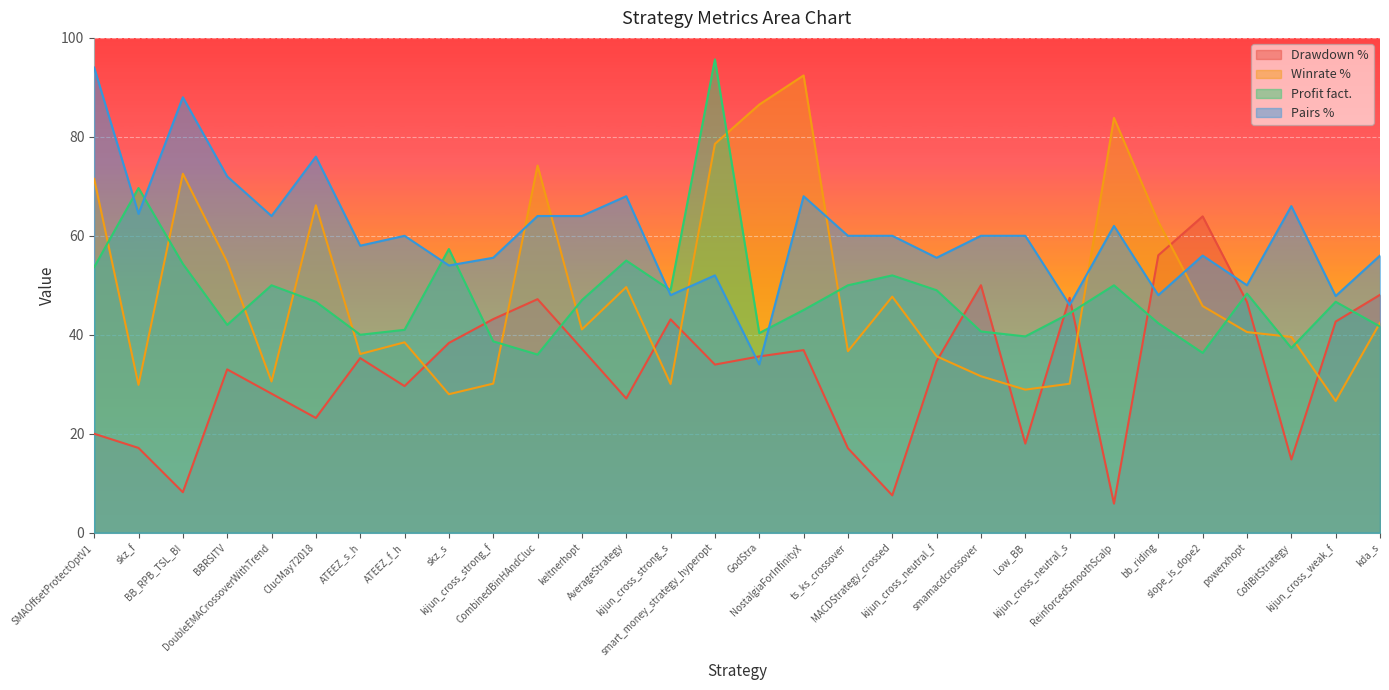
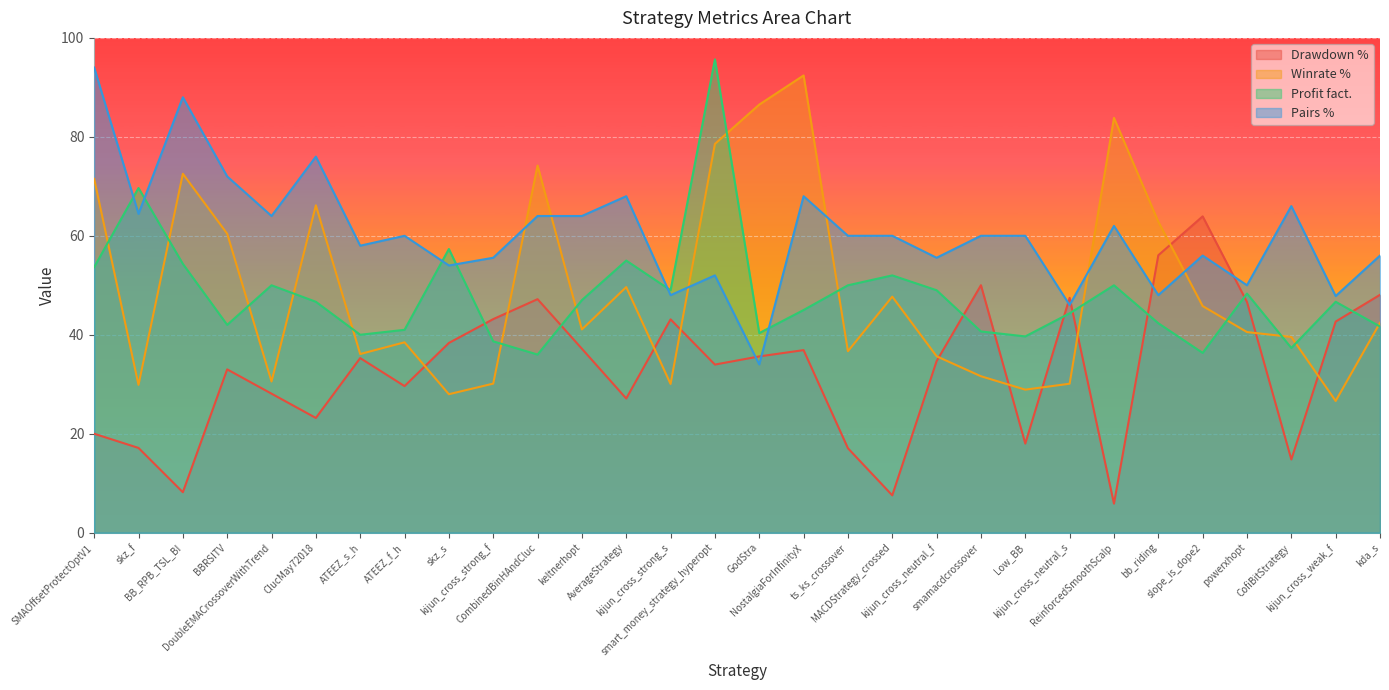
  {
    "Drawdown %": {
      "SMAOffsetProtectOptV1": 20,
      "skz_f": 17,
      "BB_RPB_TSL_BI": 8,
      "BBRSITV": 33,
      "DoubleEMACrossoverWithTrend": 28,
      "ClucMay72018": 23,
      "ATEEZ_s_h": 35,
      "ATEEZ_f_h": 30,
      "skz_s": 38,
      "kijun_cross_strong_f": 43,
      "CombinedBinHAndCluc": 47,
      "keltnerhopt": 37,
      "AverageStrategy": 27,
      "kijun_cross_strong_s": 43,
      "smart_money_strategy_hyperopt": 34,
      "GodStra": 36,
      "NostalgiaForInfinityX": 37,
      "ts_ks_crossover": 17,
      "MACDStrategy_crossed": 8,
      "kijun_cross_neutral_f": 35,
      "smamacdcrossover": 50,
      "Low_BB": 18,
      "kijun_cross_neutral_s": 47,
      "ReinforcedSmoothScalp": 6,
      "bb_riding": 56,
      "slope_is_dope2": 64,
      "powerxhopt": 47,
      "CofiBitStrategy": 15,
      "kijun_cross_weak_f": 43,
      "kda_s": 48
    },
    "Winrate %": {
      "SMAOffsetProtectOptV1": 72,
      "skz_f": 30,
      "BB_RPB_TSL_BI": 73,
-     "BBRSITV": 55,
+     "BBRSITV": 60,
      "DoubleEMACrossoverWithTrend": 31,
      "ClucMay72018": 66,
      "ATEEZ_s_h": 36,
      "ATEEZ_f_h": 38,
      "skz_s": 28,
      "kijun_cross_strong_f": 30,
      "CombinedBinHAndCluc": 74,
      "keltnerhopt": 41,
      "AverageStrategy": 50,
      "kijun_cross_strong_s": 30,
      "smart_money_strategy_hyperopt": 79,
      "GodStra": 87,
      "NostalgiaForInfinityX": 92,
      "ts_ks_crossover": 37,
      "MACDStrategy_crossed": 48,
      "kijun_cross_neutral_f": 36,
      "smamacdcrossover": 32,
      "Low_BB": 29,
      "kijun_cross_neutral_s": 30,
      "ReinforcedSmoothScalp": 84,
      "bb_riding": 63,
      "slope_is_dope2": 46,
      "powerxhopt": 41,
      "CofiBitStrategy": 40,
      "kijun_cross_weak_f": 27,
      "kda_s": 42
    },
    "Profit fact.": {
      "SMAOffsetProtectOptV1": 54,
      "skz_f": 70,
      "BB_RPB_TSL_BI": 54,
      "BBRSITV": 42,
      "DoubleEMACrossoverWithTrend": 50,
      "ClucMay72018": 47,
      "ATEEZ_s_h": 40,
      "ATEEZ_f_h": 41,
      "skz_s": 57,
      "kijun_cross_strong_f": 39,
      "CombinedBinHAndCluc": 36,
      "keltnerhopt": 47,
      "AverageStrategy": 55,
      "kijun_cross_strong_s": 49,
      "smart_money_strategy_hyperopt": 96,
      "GodStra": 40,
      "NostalgiaForInfinityX": 45,
      "ts_ks_crossover": 50,
      "MACDStrategy_crossed": 52,
      "kijun_cross_neutral_f": 49,
      "smamacdcrossover": 41,
      "Low_BB": 40,
      "kijun_cross_neutral_s": 44,
      "ReinforcedSmoothScalp": 50,
      "bb_riding": 42,
      "slope_is_dope2": 36,
      "powerxhopt": 48,
      "CofiBitStrategy": 37,
      "kijun_cross_weak_f": 47,
      "kda_s": 42
    },
    "Pairs %": {
      "SMAOffsetProtectOptV1": 94,
      "skz_f": 64,
      "BB_RPB_TSL_BI": 88,
      "BBRSITV": 72,
      "DoubleEMACrossoverWithTrend": 64,
      "ClucMay72018": 76,
      "ATEEZ_s_h": 58,
      "ATEEZ_f_h": 60,
      "skz_s": 54,
      "kijun_cross_strong_f": 56,
      "CombinedBinHAndCluc": 64,
      "keltnerhopt": 64,
      "AverageStrategy": 68,
      "kijun_cross_strong_s": 48,
      "smart_money_strategy_hyperopt": 52,
      "GodStra": 34,
      "NostalgiaForInfinityX": 68,
      "ts_ks_crossover": 60,
      "MACDStrategy_crossed": 60,
      "kijun_cross_neutral_f": 56,
      "smamacdcrossover": 60,
      "Low_BB": 60,
      "kijun_cross_neutral_s": 46,
      "ReinforcedSmoothScalp": 62,
      "bb_riding": 48,
      "slope_is_dope2": 56,
      "powerxhopt": 50,
      "CofiBitStrategy": 66,
      "kijun_cross_weak_f": 48,
      "kda_s": 56
    }
  }
